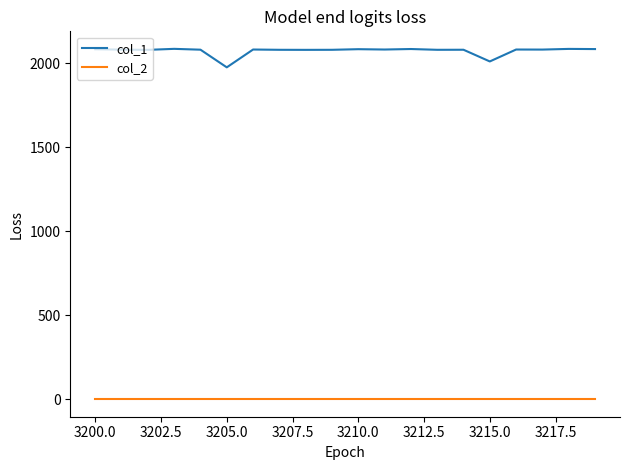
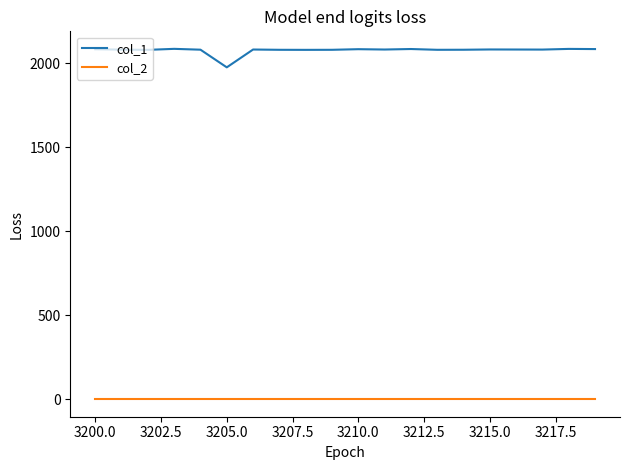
  {
    "col_1": {
      "3205.0": 1980,
      "3210.0": 2090,
-     "3215.0": 2010
+     "3215.0": 2080
    },
    "col_2": {
      "3200.0": 0,
      "3205.0": 0,
      "3210.0": 0,
      "3215.0": 0
    }
  }
